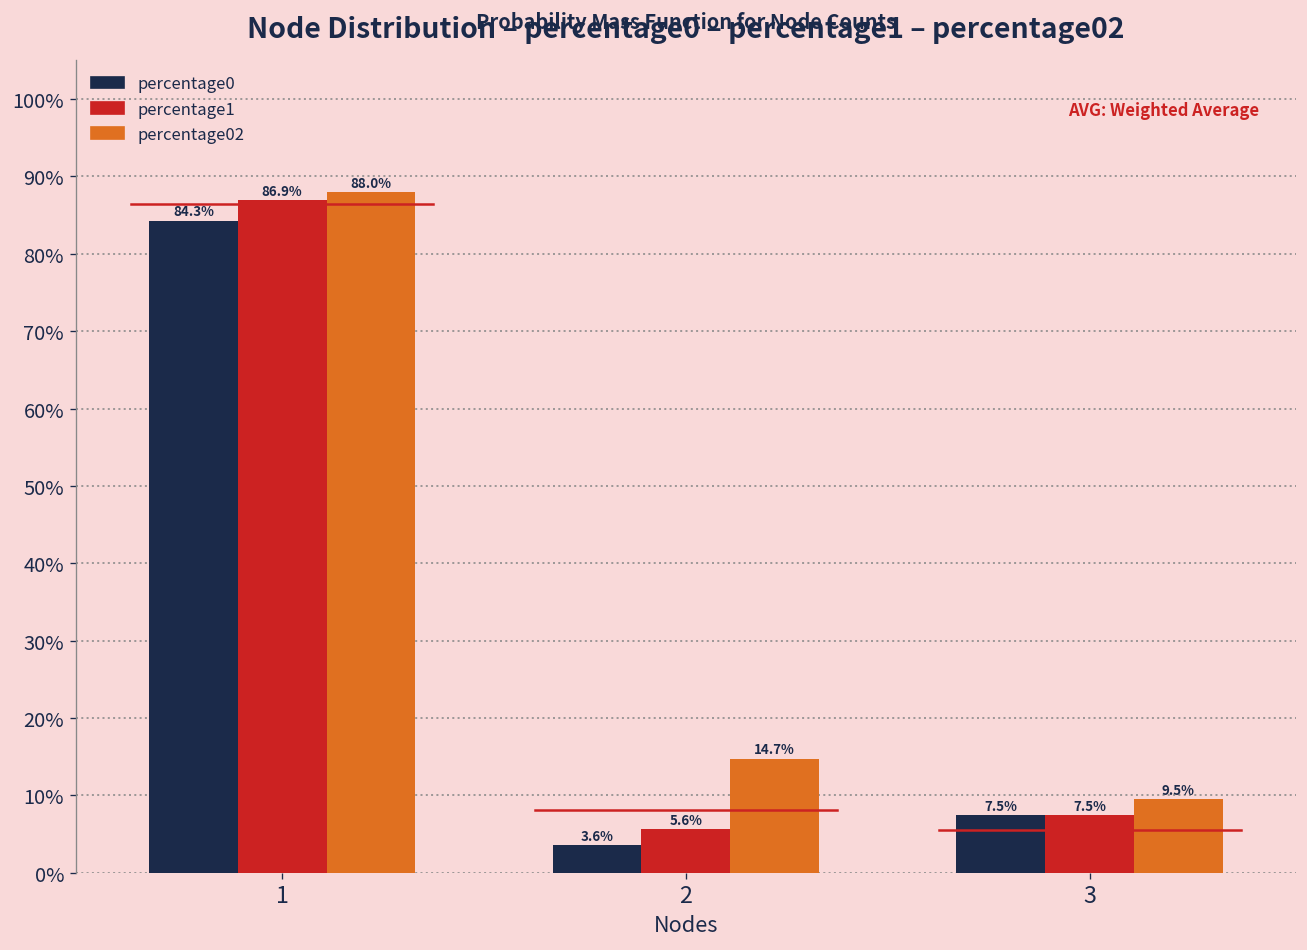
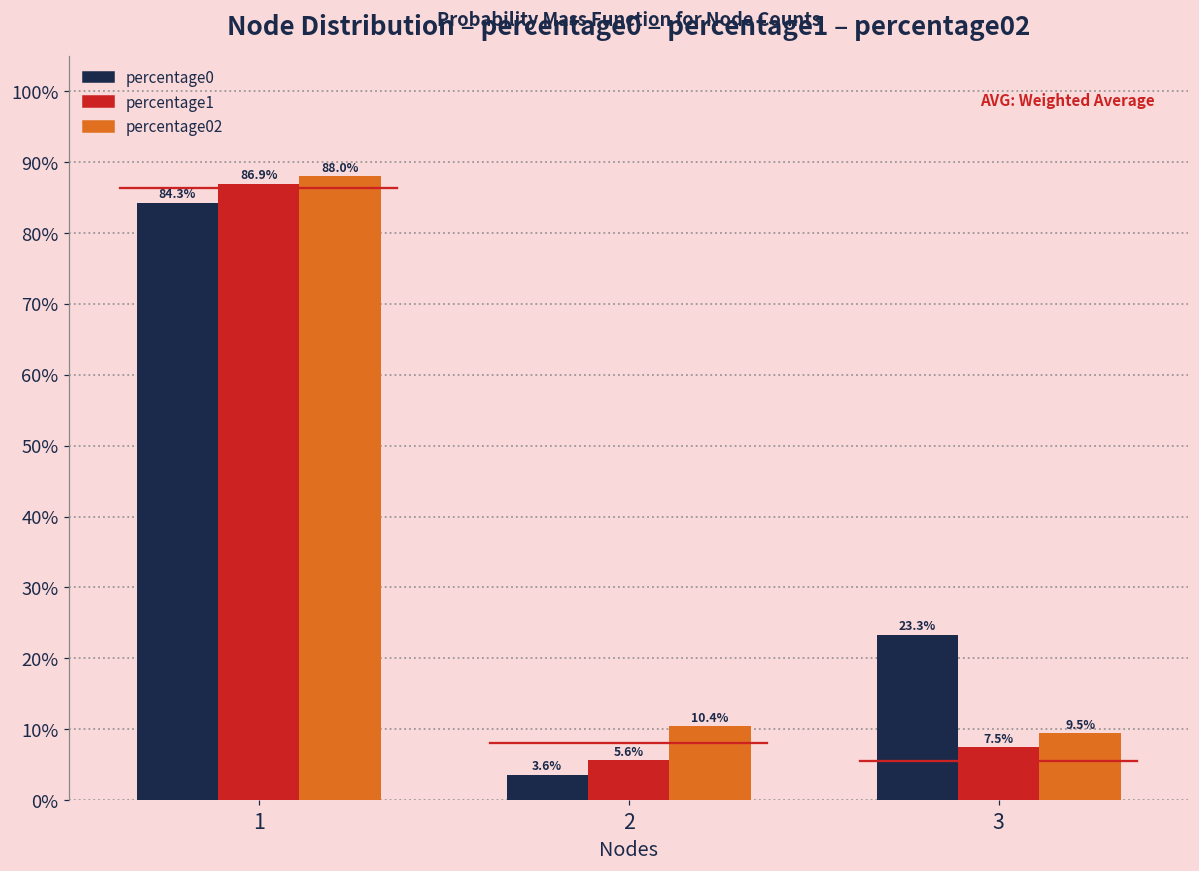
  {
    "percentage0": {
      "1": "84.3%",
      "2": "3.6%",
-     "3": "7.5%"
+     "3": "23.3%"
    },
    "percentage02": {
      "1": "88.0%",
-     "2": "14.7%",
+     "2": "10.4%",
      "3": "9.5%"
    }
  }
